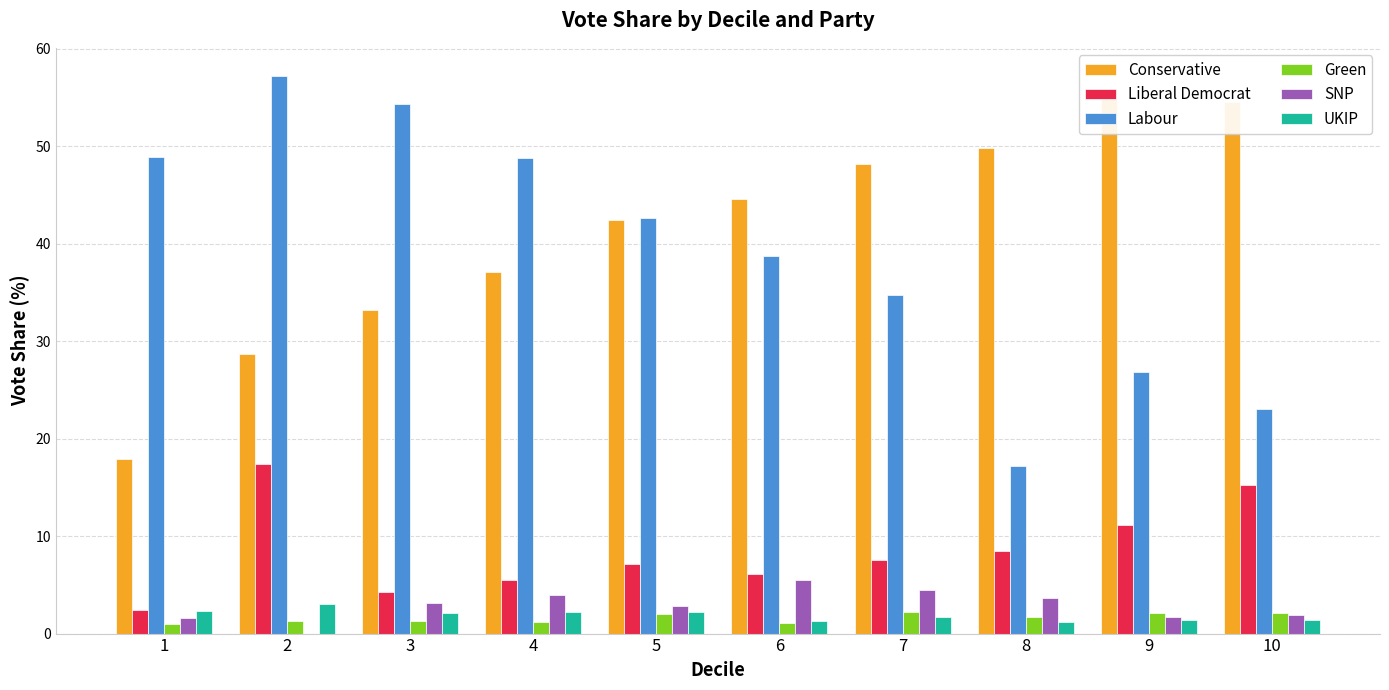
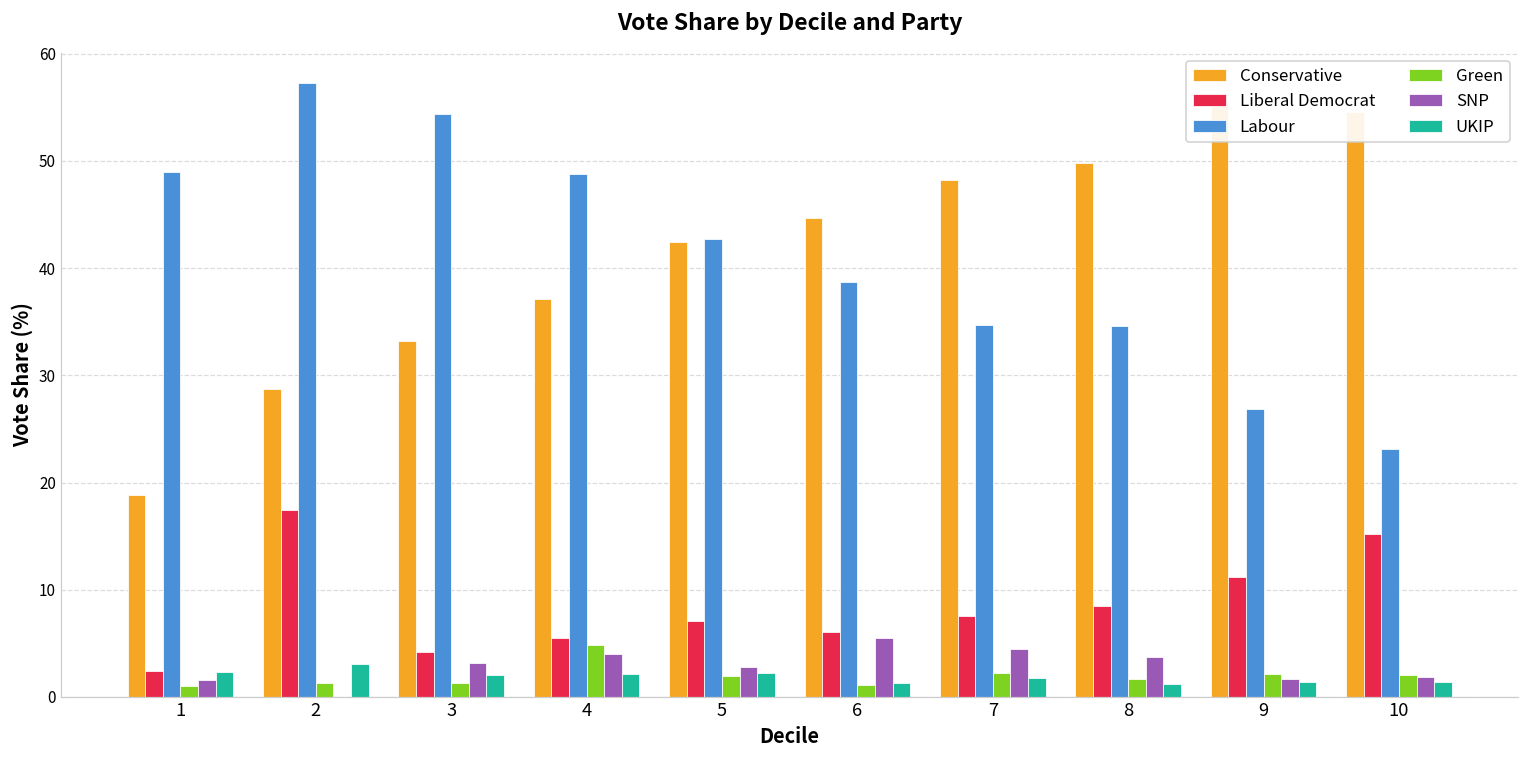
  {
    "Conservative": {
-     "1": 18,
+     "1": 19,
      "2": 29,
      "3": 33,
      "4": 37,
      "5": 42,
      "6": 45,
      "7": 48,
      "8": 50
    },
    "Liberal Democrat": {
      "1": 2,
      "2": 17,
      "3": 4,
      "4": 5,
      "5": 7,
      "6": 6,
      "7": 8,
      "8": 8,
      "9": 11,
      "10": 15
    },
    "Labour": {
      "1": 49,
      "2": 57,
      "3": 54,
      "4": 49,
      "5": 43,
      "6": 39,
      "7": 35,
-     "8": 17,
+     "8": 35,
      "9": 27,
      "10": 23
    },
    "Green": {
      "1": 1,
      "2": 1,
      "3": 1,
-     "4": 1,
+     "4": 5,
      "5": 2,
      "6": 1,
      "7": 2,
      "8": 2,
      "9": 2,
      "10": 2
    },
    "SNP": {
      "1": 2,
      "2": 0,
      "3": 3,
      "4": 4,
      "5": 3,
      "6": 5,
      "7": 4,
      "8": 4,
      "9": 2,
      "10": 2
    },
    "UKIP": {
      "1": 2,
      "2": 3,
      "3": 2,
      "4": 2,
      "5": 2,
      "6": 1,
      "7": 2,
      "8": 1,
      "9": 1,
      "10": 1
    }
  }
